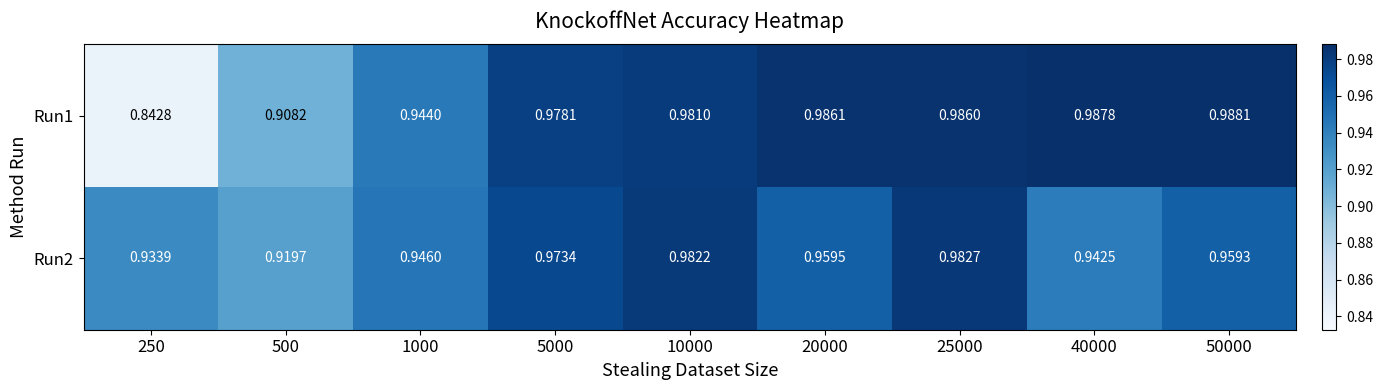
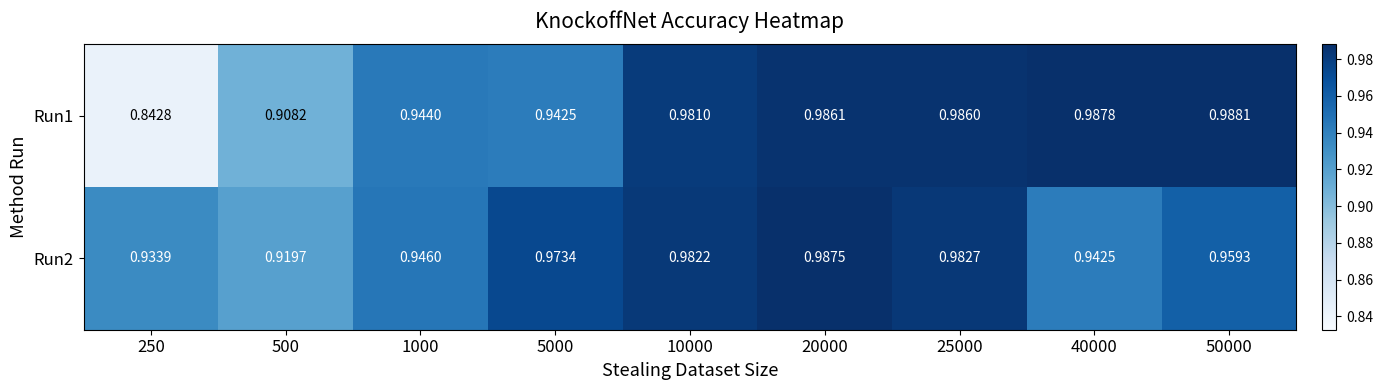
  {
    "Run1": {
      "250": 0.8428,
      "500": 0.9082,
      "1000": 0.9440,
-     "5000": 0.9781,
+     "5000": 0.9425,
      "10000": 0.9810,
      "20000": 0.9861,
      "25000": 0.9860,
      "40000": 0.9878,
      "50000": 0.9881
    },
    "Run2": {
      "250": 0.9339,
      "500": 0.9197,
      "1000": 0.9460,
      "5000": 0.9734,
      "10000": 0.9822,
-     "20000": 0.9595,
+     "20000": 0.9875,
      "25000": 0.9827,
      "40000": 0.9425,
      "50000": 0.9593
    }
  }
